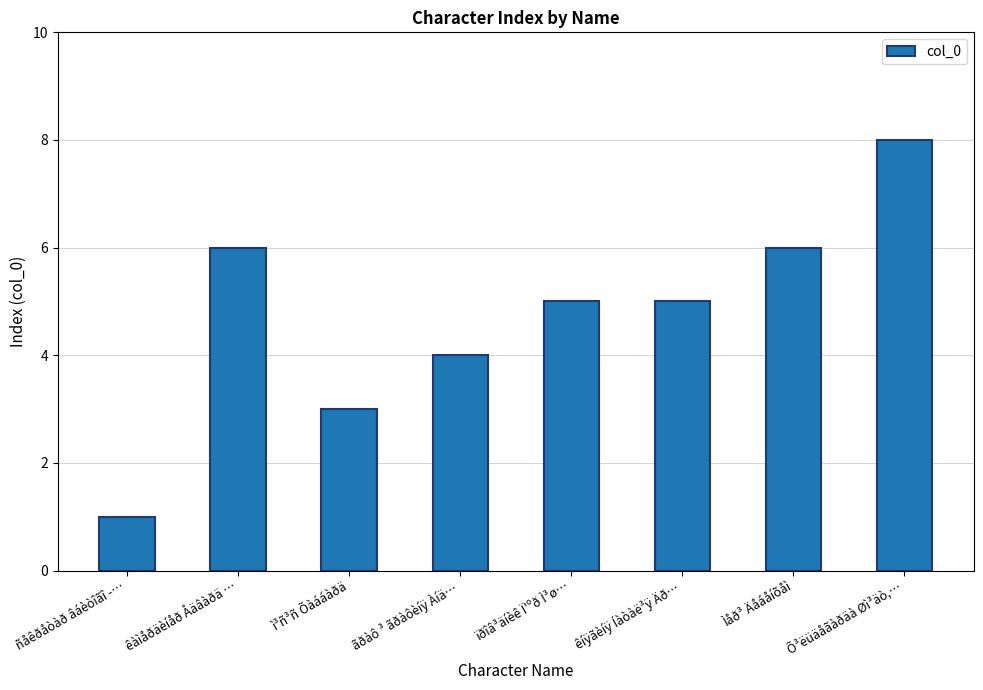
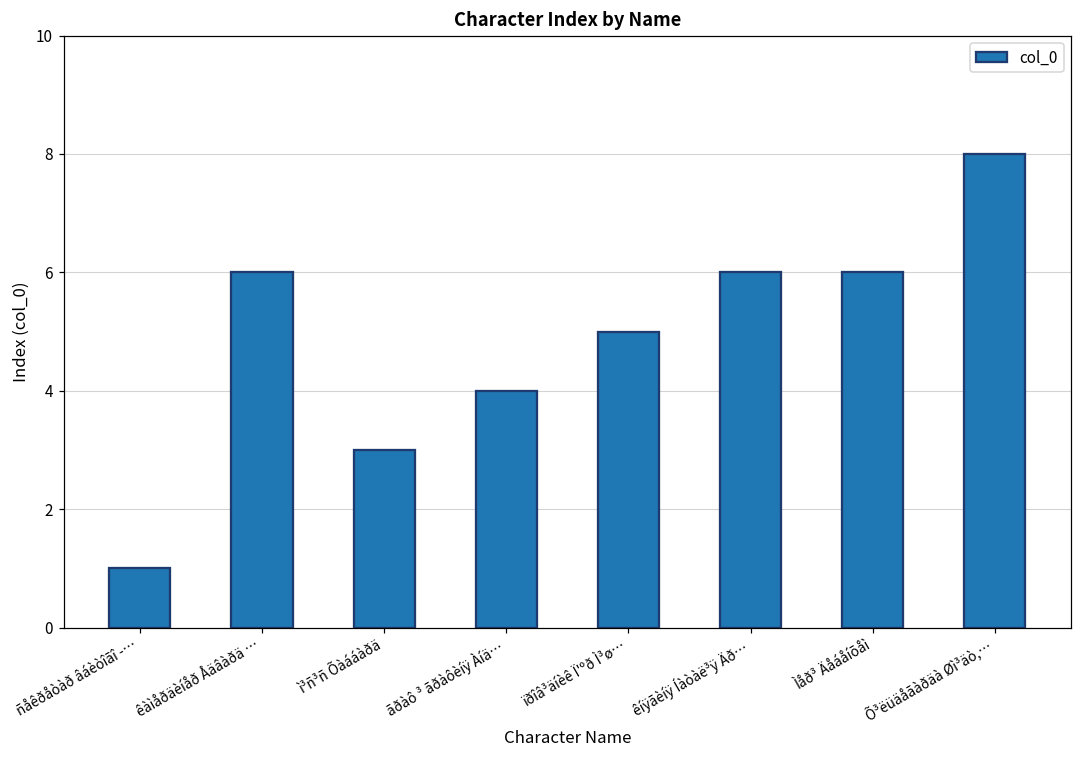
  {
    "ñåêðåòàð âáèòîãî -…": 1,
    "êàìåðäèíåð Åäâàðä …": 6,
    "ì³ñ³ñ Õàááàðä": 3,
    "ãðàô ³ ãðàôèíÿ Àíä…": 4,
    "ïðîâ³äíèê Ï'ºð Ì³ø…": 5,
-   "êíÿãèíÿ Íàòàë³ÿ Äð…": 5,
+   "êíÿãèíÿ Íàòàë³ÿ Äð…": 6,
    "Ìåð³ Äåáåíõåì": 6,
    "Õ³ëüäåãàðäà Øì³äò,…": 8
  }
